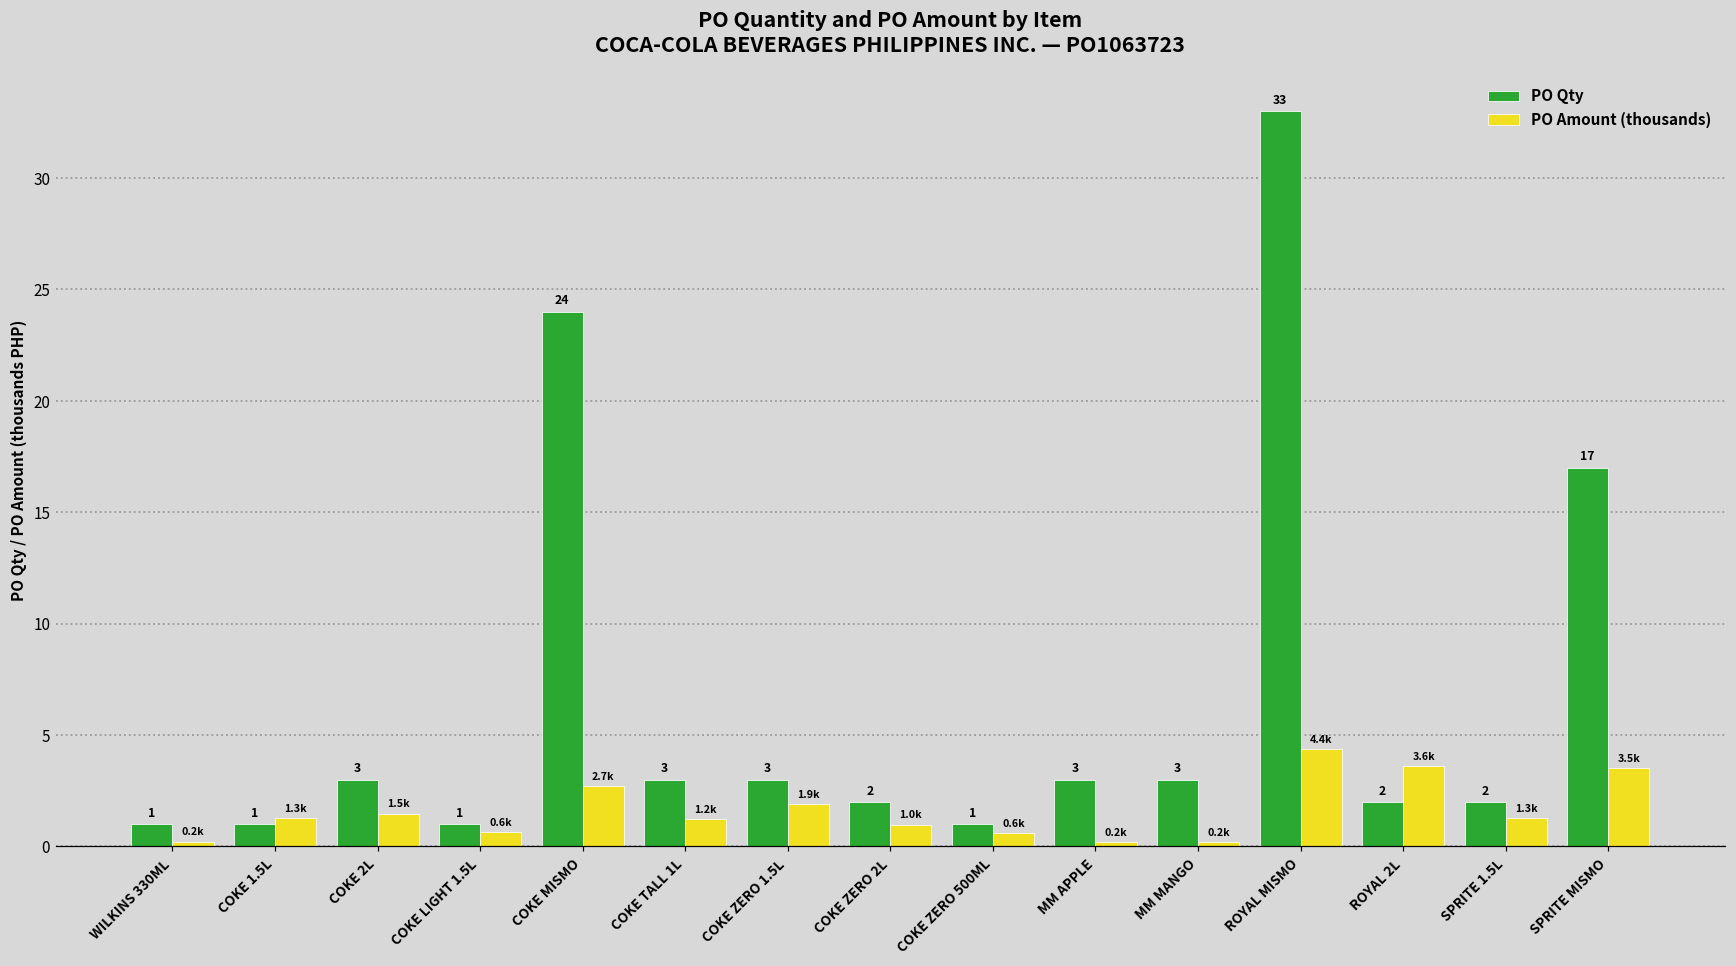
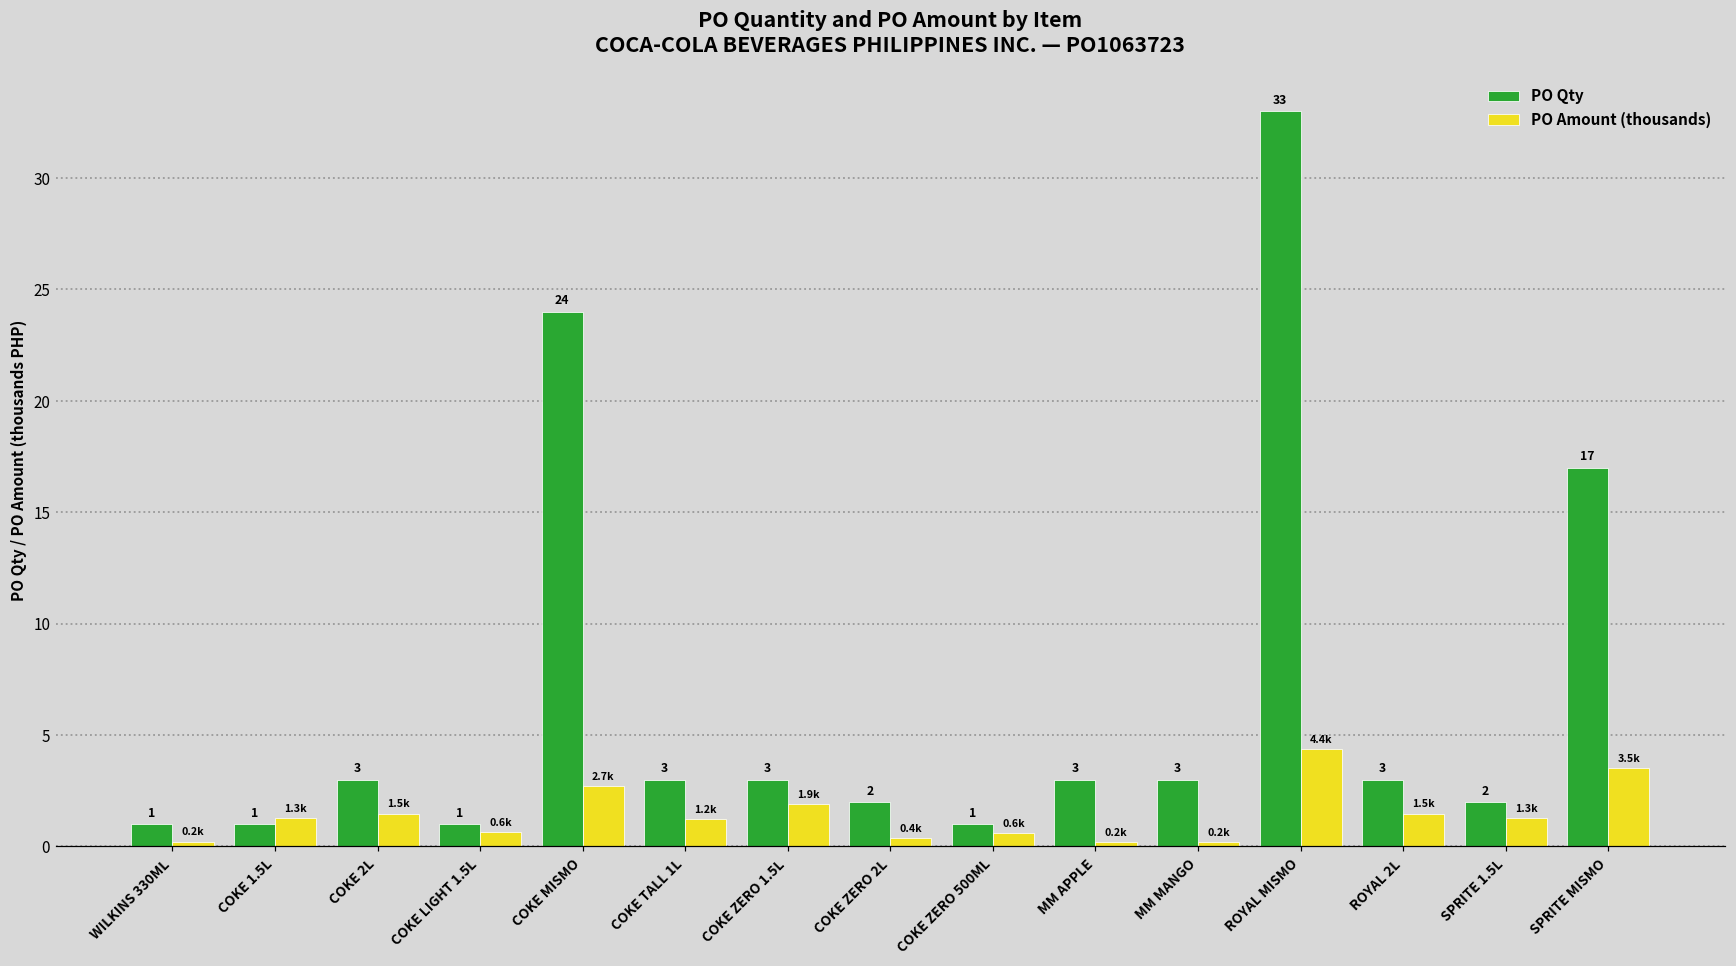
  {
    "PO Qty": {
      "WILKINS 330ML": "1",
      "COKE 1.5L": "1",
      "COKE 2L": "3",
      "COKE LIGHT 1.5L": "1",
      "COKE MISMO": "24",
      "COKE TALL 1L": "3",
      "COKE ZERO 1.5L": "3",
      "COKE ZERO 2L": "2",
      "COKE ZERO 500ML": "1",
      "MM APPLE": "3",
      "MM MANGO": "3",
      "ROYAL MISMO": "33",
-     "ROYAL 2L": "2",
+     "ROYAL 2L": "3",
      "SPRITE 1.5L": "2",
      "SPRITE MISMO": "17"
    },
    "PO Amount (thousands)": {
      "WILKINS 330ML": "0.2k",
      "COKE 1.5L": "1.3k",
      "COKE 2L": "1.5k",
      "COKE LIGHT 1.5L": "0.6k",
      "COKE MISMO": "2.7k",
      "COKE TALL 1L": "1.2k",
      "COKE ZERO 1.5L": "1.9k",
-     "COKE ZERO 2L": "1.0k",
+     "COKE ZERO 2L": "0.4k",
      "COKE ZERO 500ML": "0.6k",
      "MM APPLE": "0.2k",
      "MM MANGO": "0.2k",
      "ROYAL MISMO": "4.4k",
-     "ROYAL 2L": "3.6k",
+     "ROYAL 2L": "1.5k",
      "SPRITE 1.5L": "1.3k",
      "SPRITE MISMO": "3.5k"
    }
  }
